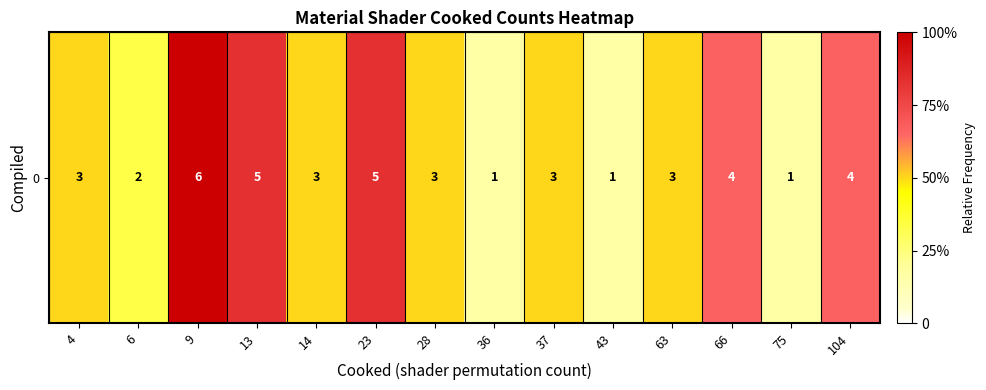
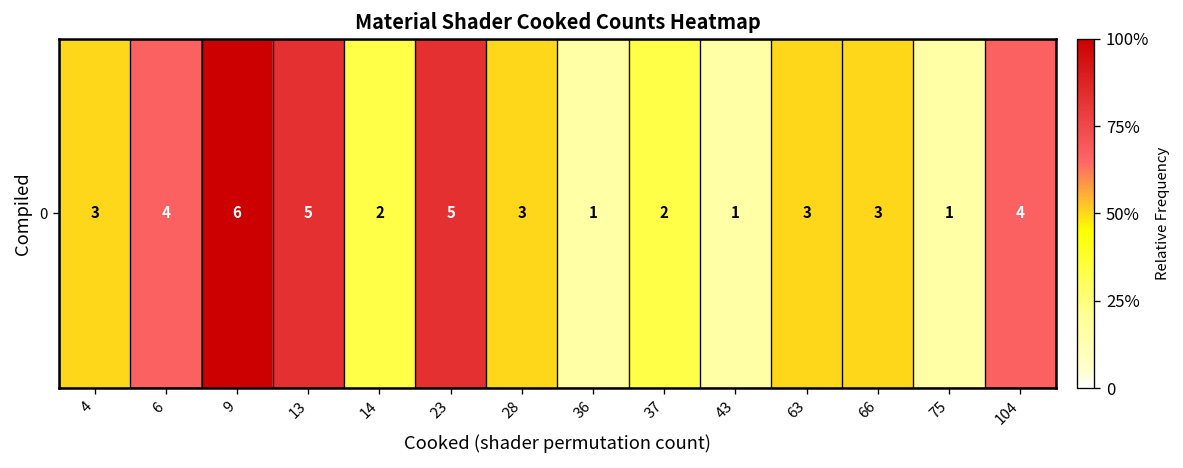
  {
    "0": {
      "4": 3,
-     "6": 2,
+     "6": 4,
      "9": 6,
      "13": 5,
-     "14": 3,
+     "14": 2,
      "23": 5,
      "28": 3,
      "36": 1,
-     "37": 3,
+     "37": 2,
      "43": 1,
      "63": 3,
-     "66": 4,
+     "66": 3,
      "75": 1,
      "104": 4
    }
  }
